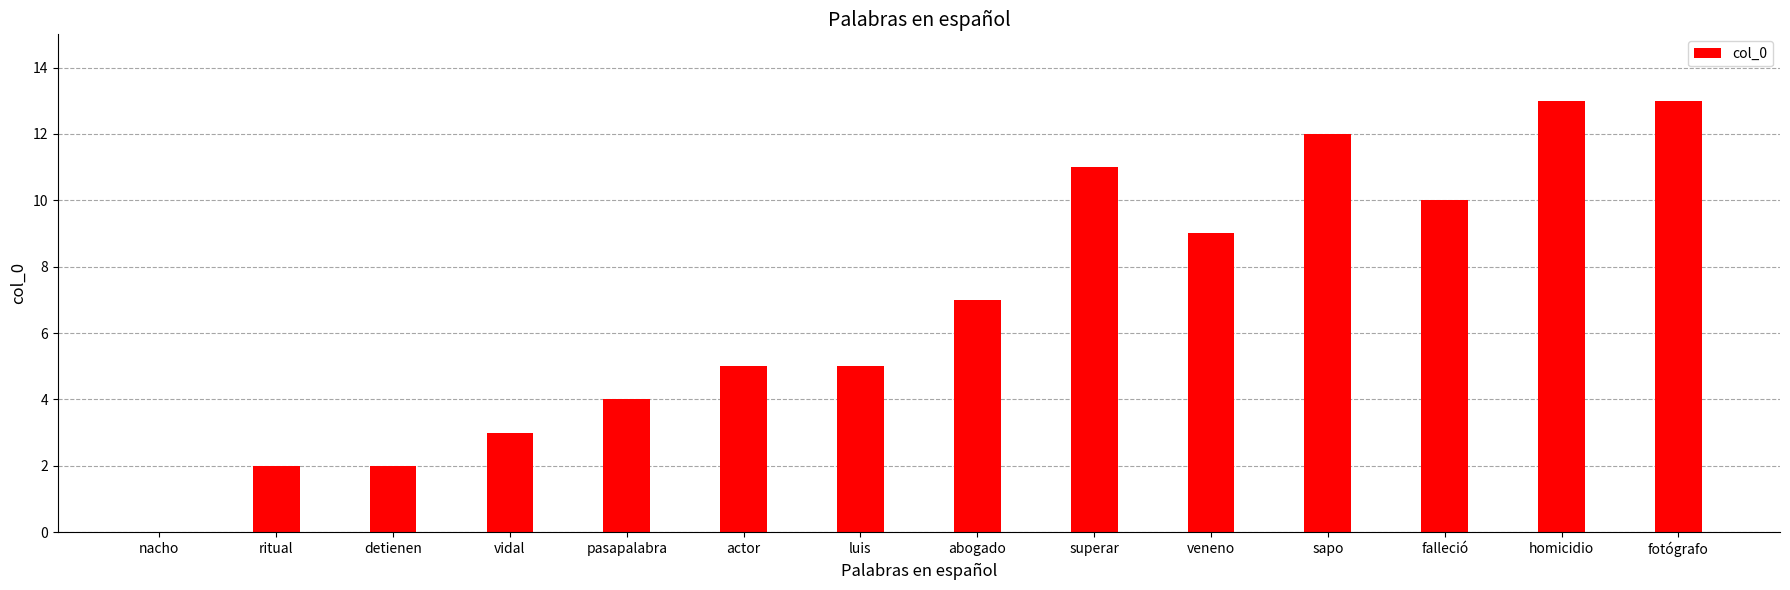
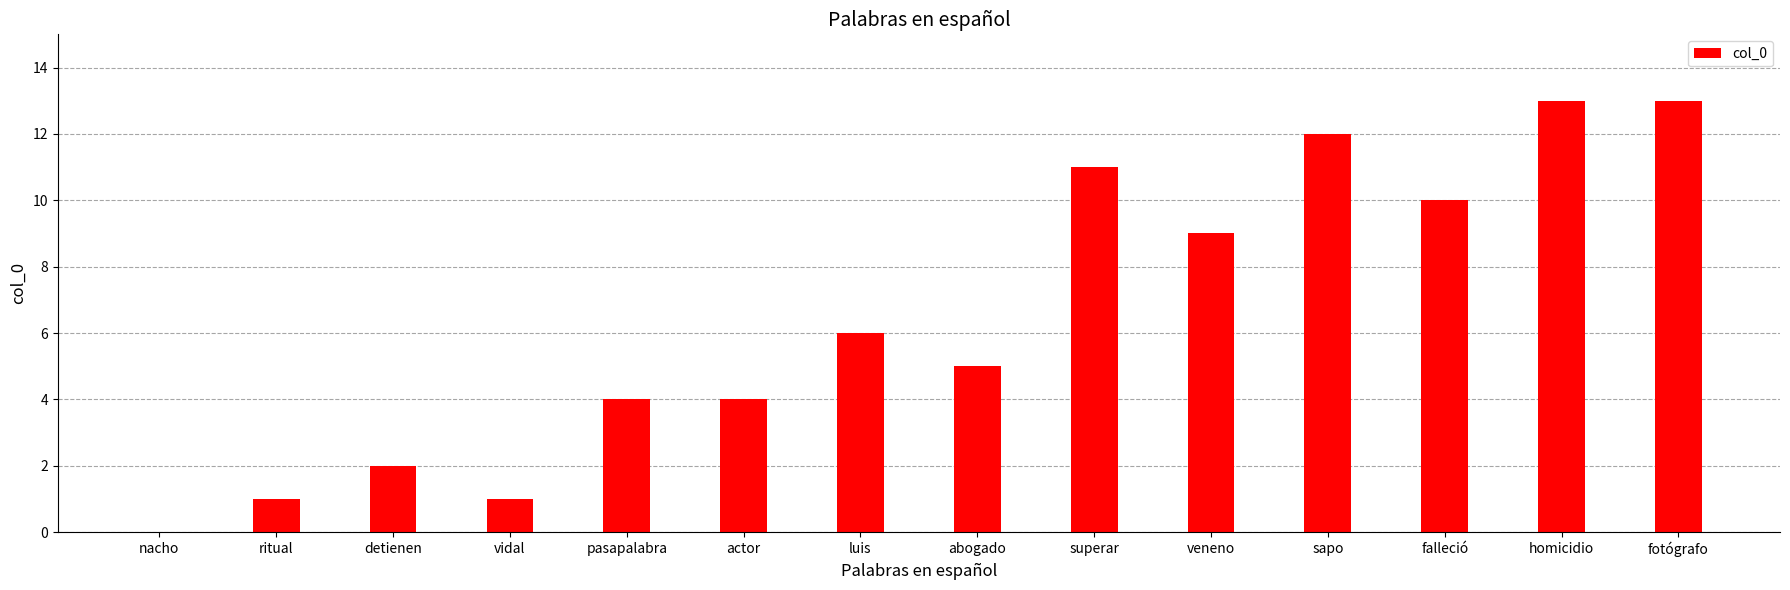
  {
    "nacho": 0,
-   "ritual": 2,
+   "ritual": 1,
    "detienen": 2,
-   "vidal": 3,
+   "vidal": 1,
    "pasapalabra": 4,
-   "actor": 5,
-   "luis": 5,
-   "abogado": 7,
+   "actor": 4,
+   "luis": 6,
+   "abogado": 5,
    "superar": 11,
    "veneno": 9,
    "sapo": 12,
    "falleció": 10,
    "homicidio": 13,
    "fotógrafo": 13
  }
